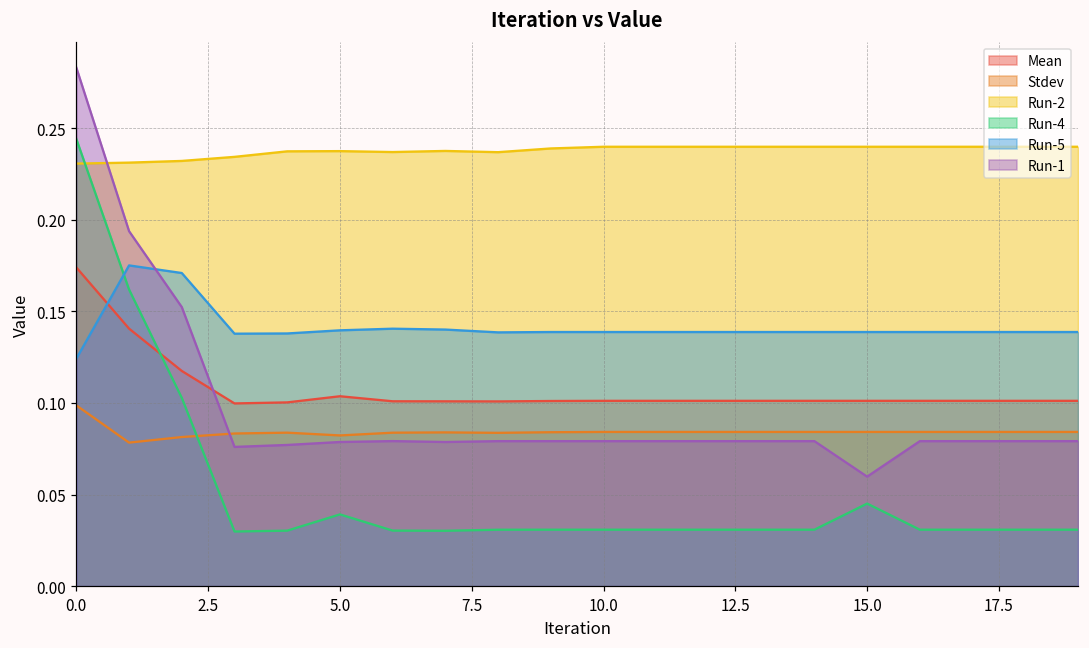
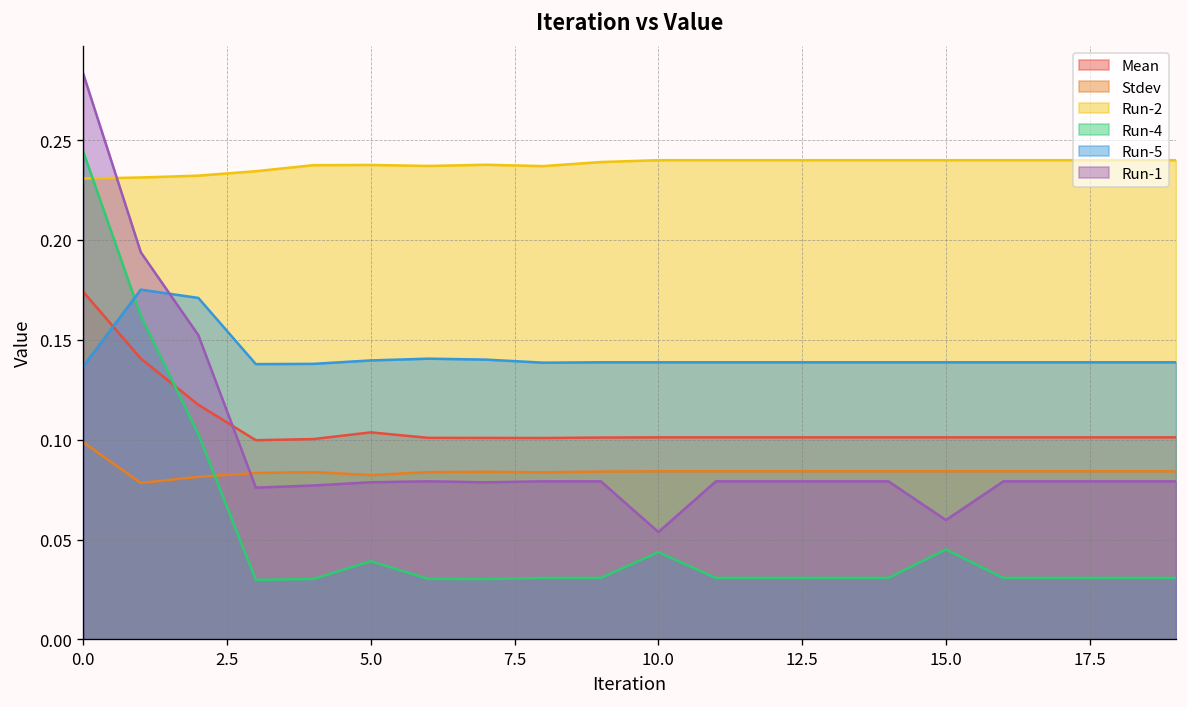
  {
    "Run-4": {
      "0.0": 0.244,
      "5.0": 0.039,
-     "10.0": 0.031,
+     "10.0": 0.044,
      "15.0": 0.045
    },
    "Run-5": {
-     "0.0": 0.124,
+     "0.0": 0.137,
      "5.0": 0.140,
      "10.0": 0.139,
      "15.0": 0.139
    },
    "Run-1": {
      "0.0": 0.283,
      "5.0": 0.079,
-     "10.0": 0.079,
+     "10.0": 0.054,
      "15.0": 0.060
    }
  }
